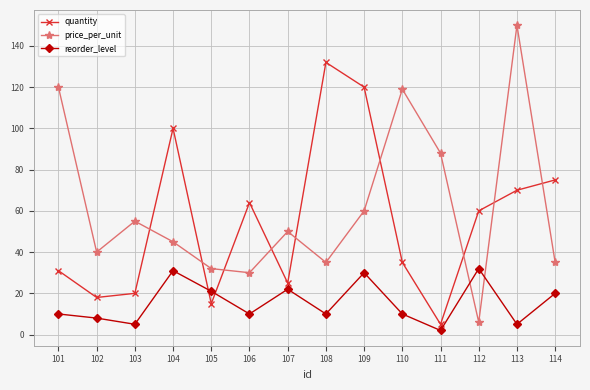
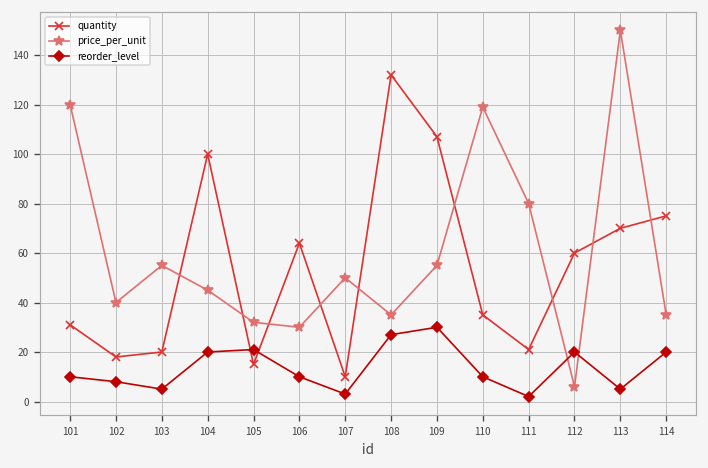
  {
    "quantity": {
      "101": 31,
      "102": 18,
      "103": 20,
      "104": 100,
      "105": 15,
      "106": 64,
-     "107": 25,
+     "107": 10,
      "108": 132,
-     "109": 120,
+     "109": 107,
      "110": 35,
-     "111": 5,
+     "111": 21,
      "112": 60,
      "113": 70,
      "114": 75
    },
    "price_per_unit": {
      "101": 120,
      "102": 40,
      "103": 55,
      "104": 45,
      "105": 32,
      "106": 30,
      "107": 50,
      "108": 35,
-     "109": 60,
+     "109": 55,
      "110": 119,
-     "111": 88,
+     "111": 80,
      "112": 6,
      "113": 150,
      "114": 35
    },
    "reorder_level": {
      "101": 10,
      "102": 8,
      "103": 5,
-     "104": 31,
+     "104": 20,
      "105": 21,
      "106": 10,
-     "107": 22,
-     "108": 10,
+     "107": 3,
+     "108": 27,
      "109": 30,
      "110": 10,
      "111": 2,
-     "112": 32,
+     "112": 20,
      "113": 5,
      "114": 20
    }
  }
